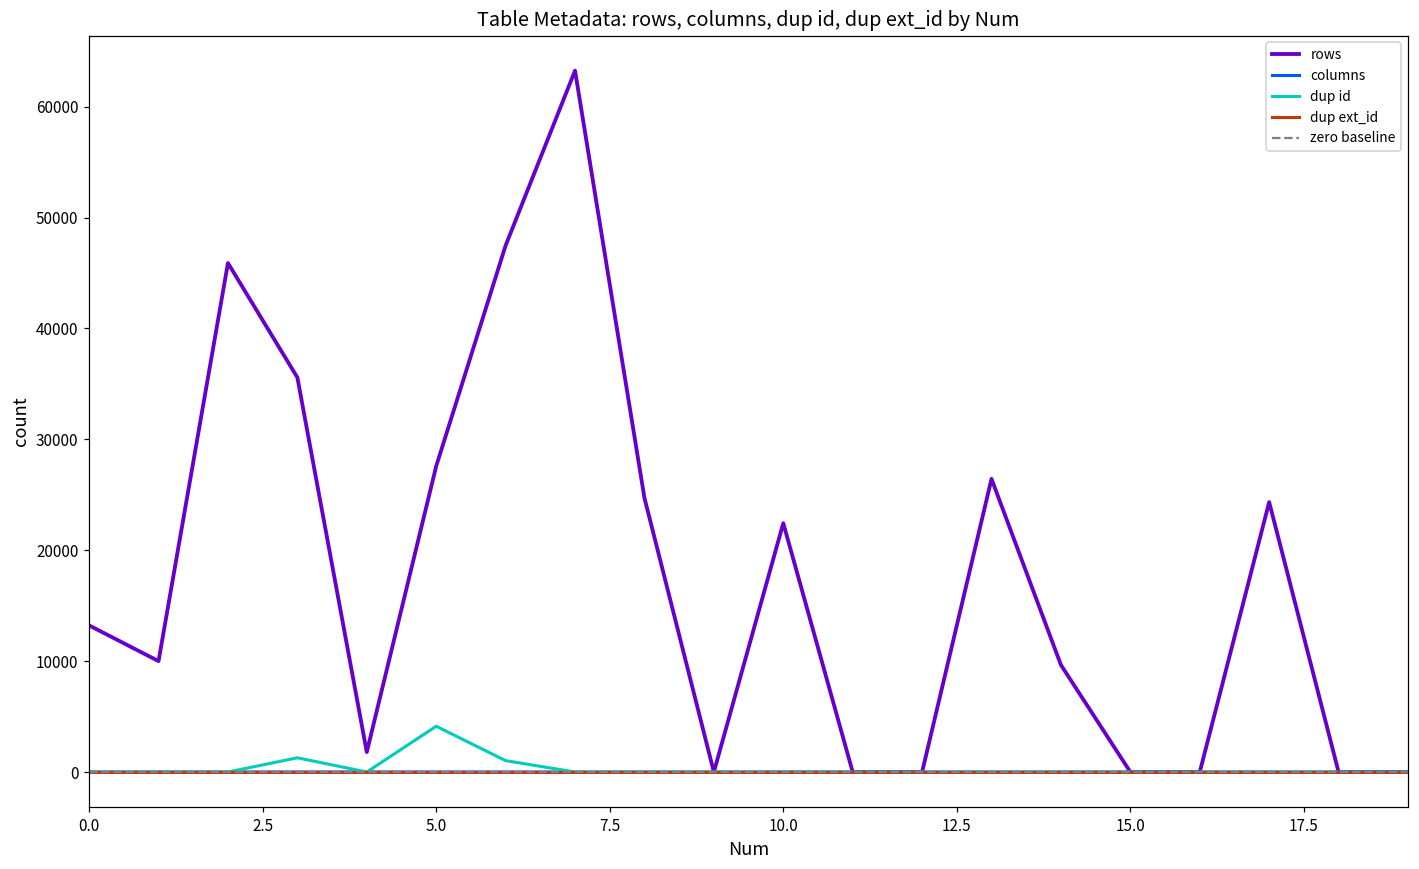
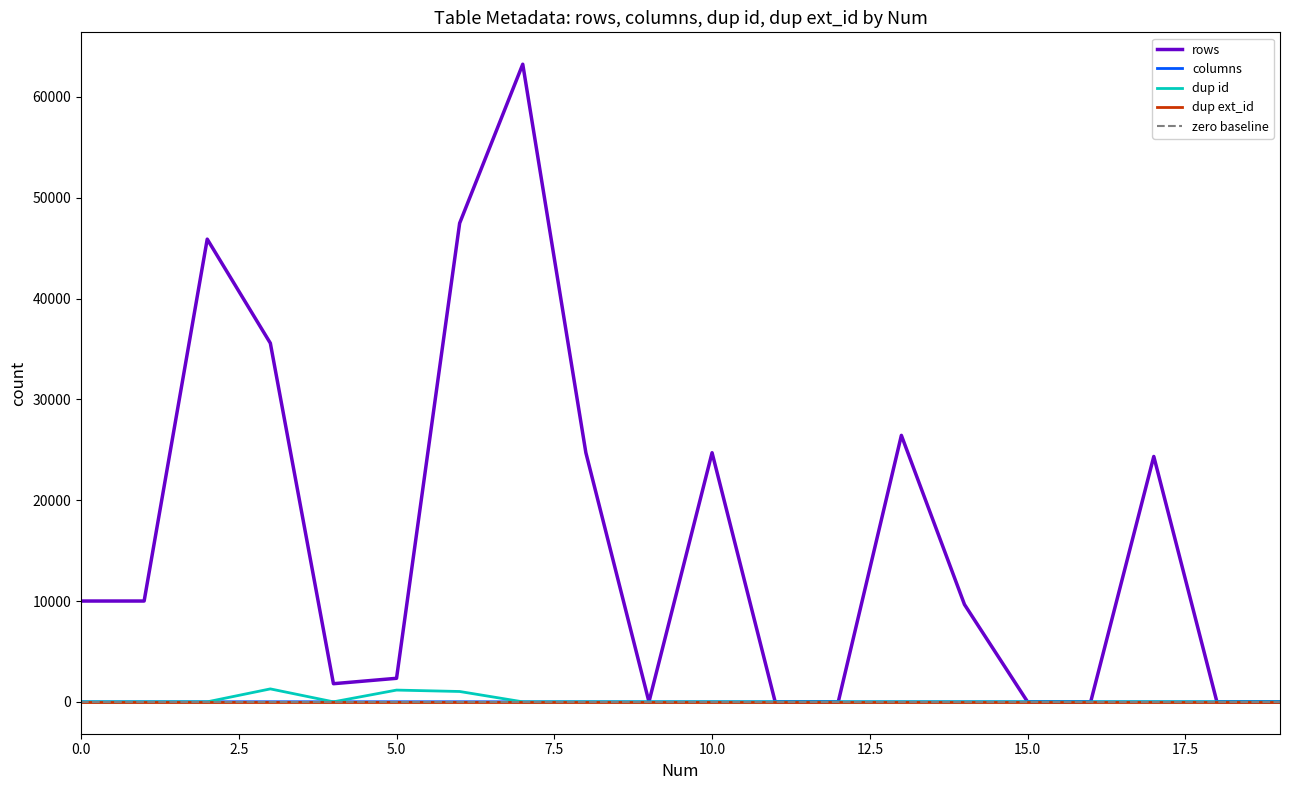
  {
    "rows": {
-     "0.0": 13200,
-     "5.0": 27600,
-     "10.0": 22400
+     "0.0": 10000,
+     "5.0": 2300,
+     "10.0": 24700
    },
    "dup ext_id": {
      "5.0": 0
    },
    "dup id": {
-     "5.0": 4100
+     "5.0": 1200
    }
  }
